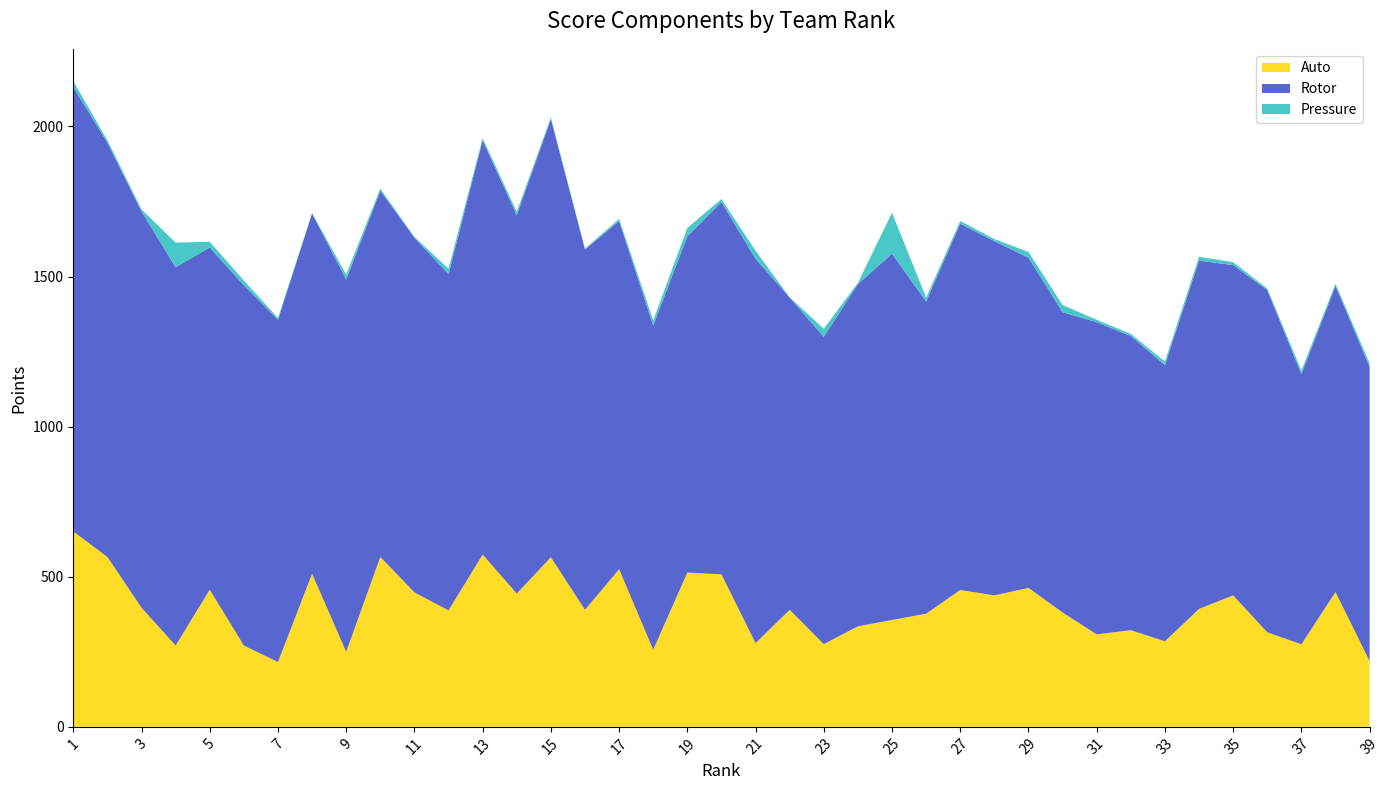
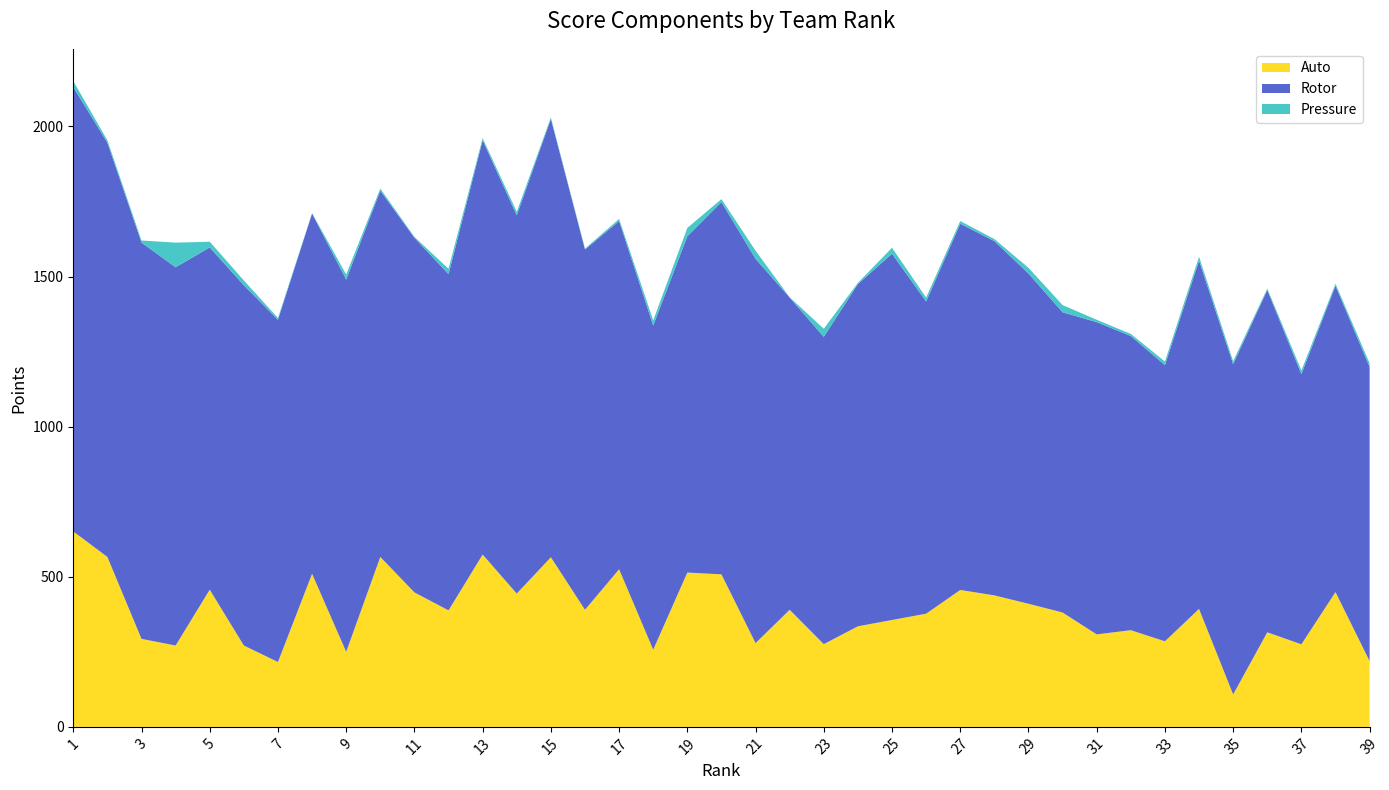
  {
    "Auto": {
      "1": 650,
-     "3": 400,
+     "3": 290,
      "5": 460,
      "7": 220,
      "9": 250,
      "11": 450,
      "13": 570,
      "15": 570,
      "17": 530,
      "19": 510,
      "21": 280,
      "23": 280,
      "25": 360,
      "27": 460,
-     "29": 460,
+     "29": 410,
      "31": 310,
      "33": 290,
-     "35": 440,
+     "35": 110,
      "37": 280,
      "39": 220
    },
    "Rotor": {
      "1": 1480,
      "5": 1140,
      "9": 1240,
      "19": 1120,
      "21": 1280,
      "23": 1020,
      "25": 1220,
      "27": 1220,
      "29": 1100,
      "33": 920,
      "35": 1100,
      "37": 900,
      "39": 980
    },
    "Pressure": {
      "1": 20,
      "5": 20,
      "9": 20,
      "19": 30,
      "21": 30,
      "23": 30,
-     "25": 140,
+     "25": 20,
      "27": 10,
      "29": 20,
      "33": 10,
      "35": 10,
      "37": 10,
      "39": 10
    }
  }
